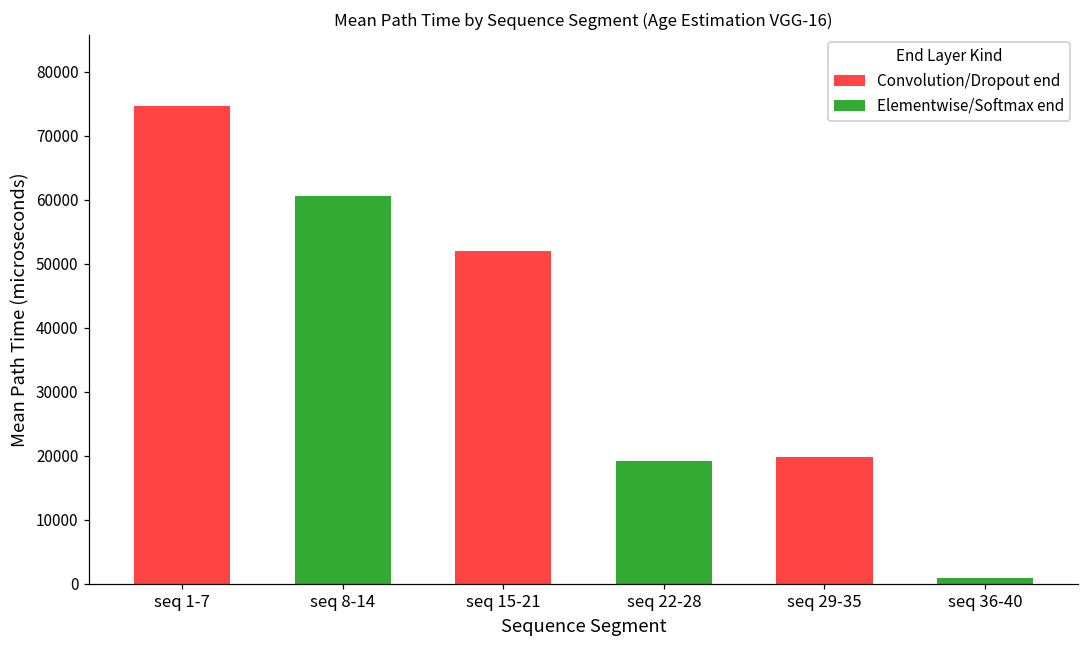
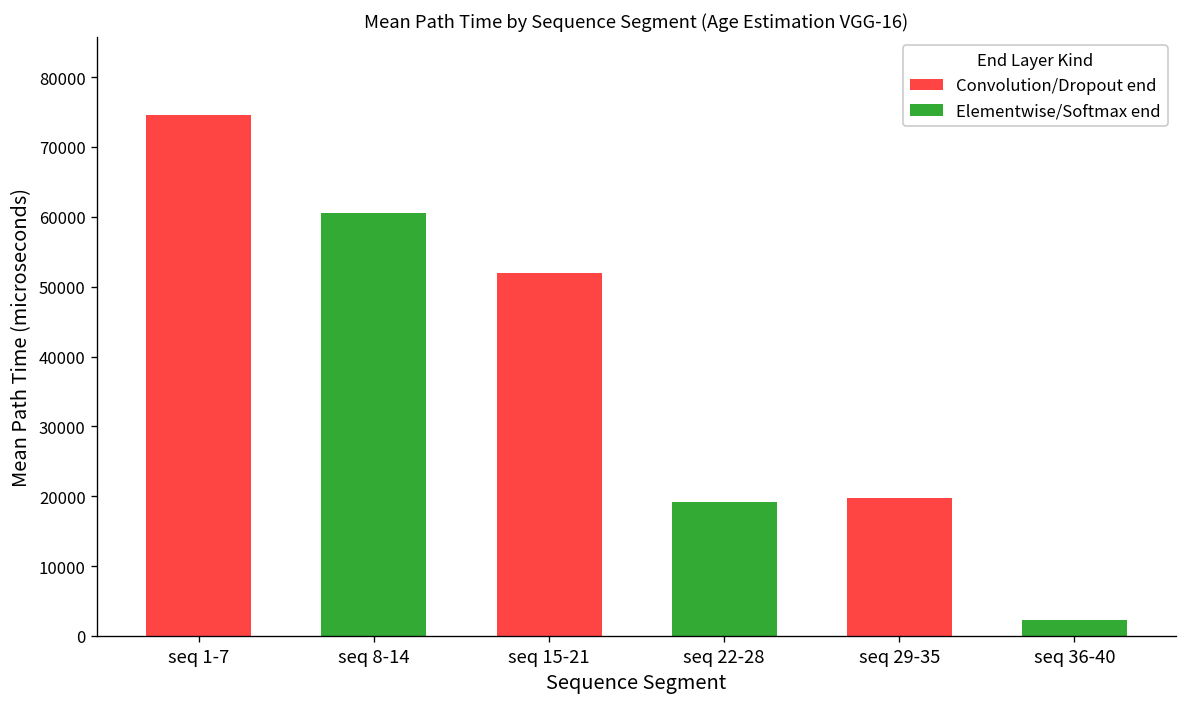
  {
    "seq 1-7": 75000,
    "seq 8-14": 61000,
    "seq 15-21": 52000,
    "seq 22-28": 19000,
    "seq 29-35": 20000,
-   "seq 36-40": 1000
+   "seq 36-40": 2000
  }
